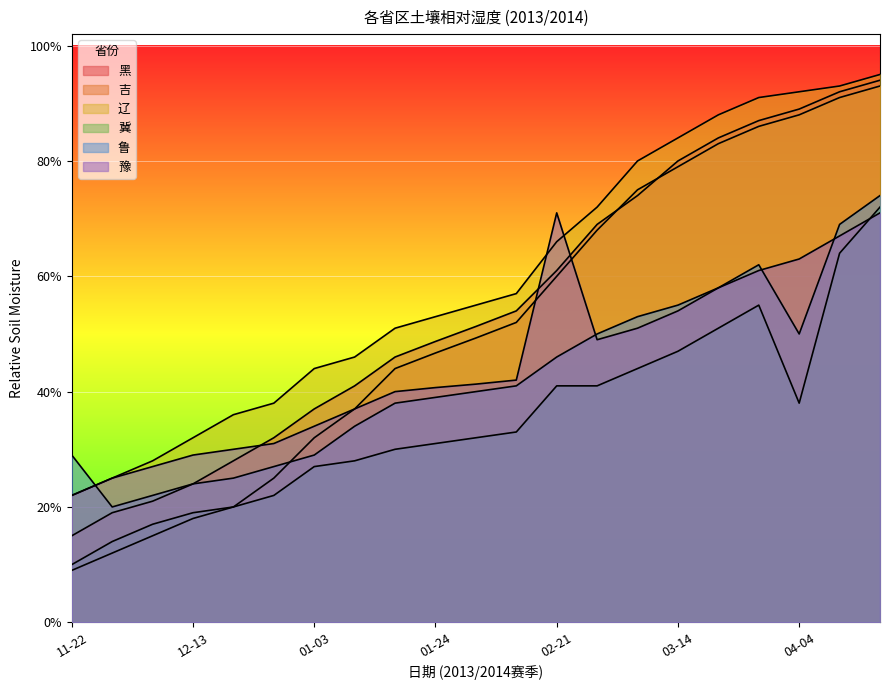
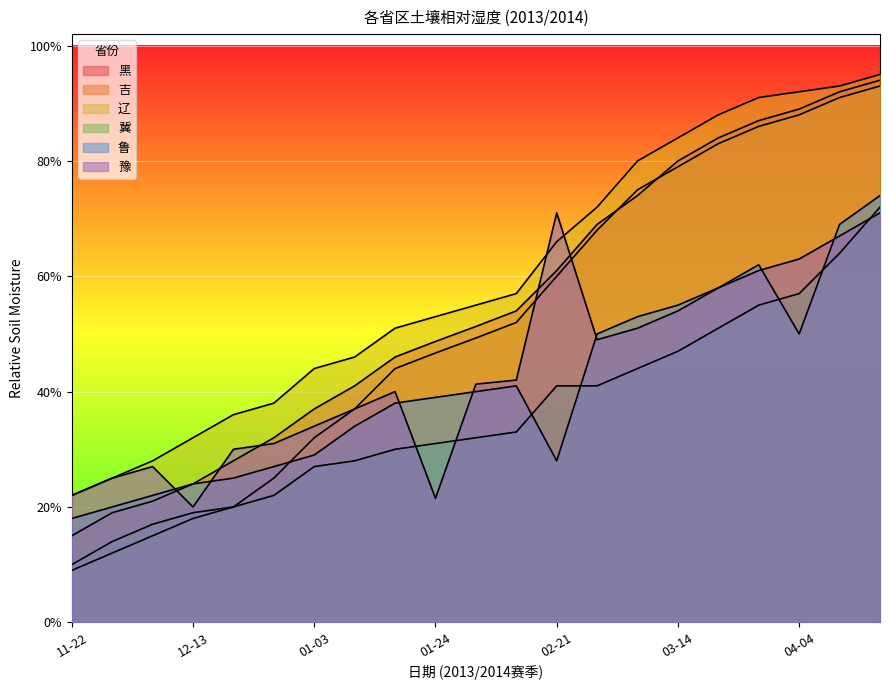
  {
    "冀": {
      "11-22": "10%",
      "12-13": "19%",
      "01-03": "27%",
      "01-24": "31%",
      "02-21": "41%",
      "03-14": "47%",
-     "04-04": "38%"
+     "04-04": "57%"
    },
    "鲁": {
-     "11-22": "29%",
+     "11-22": "18%",
      "01-03": "29%",
      "01-24": "39%",
-     "02-21": "46%",
+     "02-21": "28%",
      "03-14": "55%",
      "04-04": "50%"
    },
    "豫": {
-     "12-13": "29%",
+     "12-13": "20%",
      "01-03": "34%",
-     "01-24": "41%",
+     "01-24": "22%",
      "02-21": "71%",
      "03-14": "54%",
      "04-04": "63%"
    }
  }
